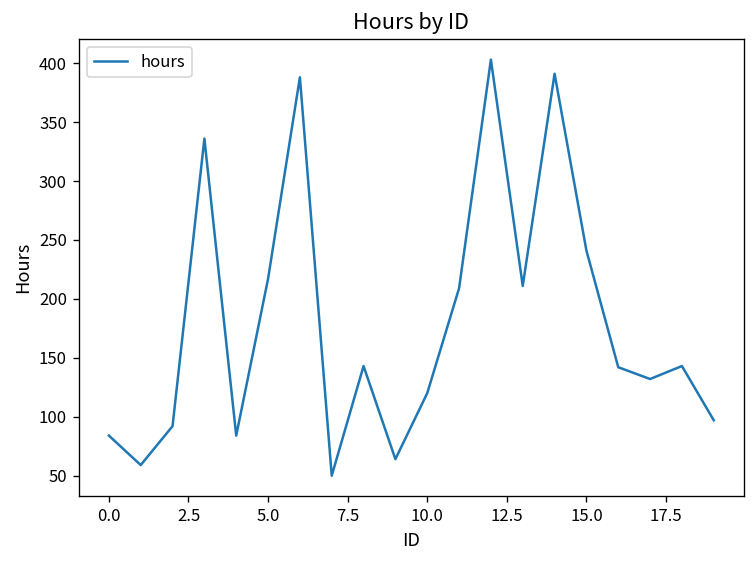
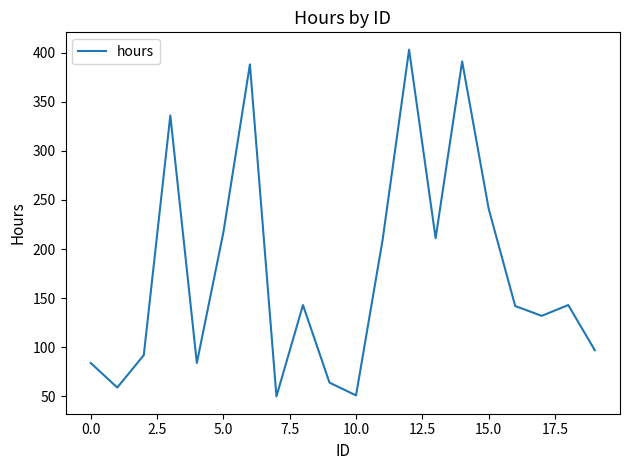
  {
    "0.0": 80,
    "5.0": 220,
-   "10.0": 120,
+   "10.0": 50,
    "15.0": 240
  }
